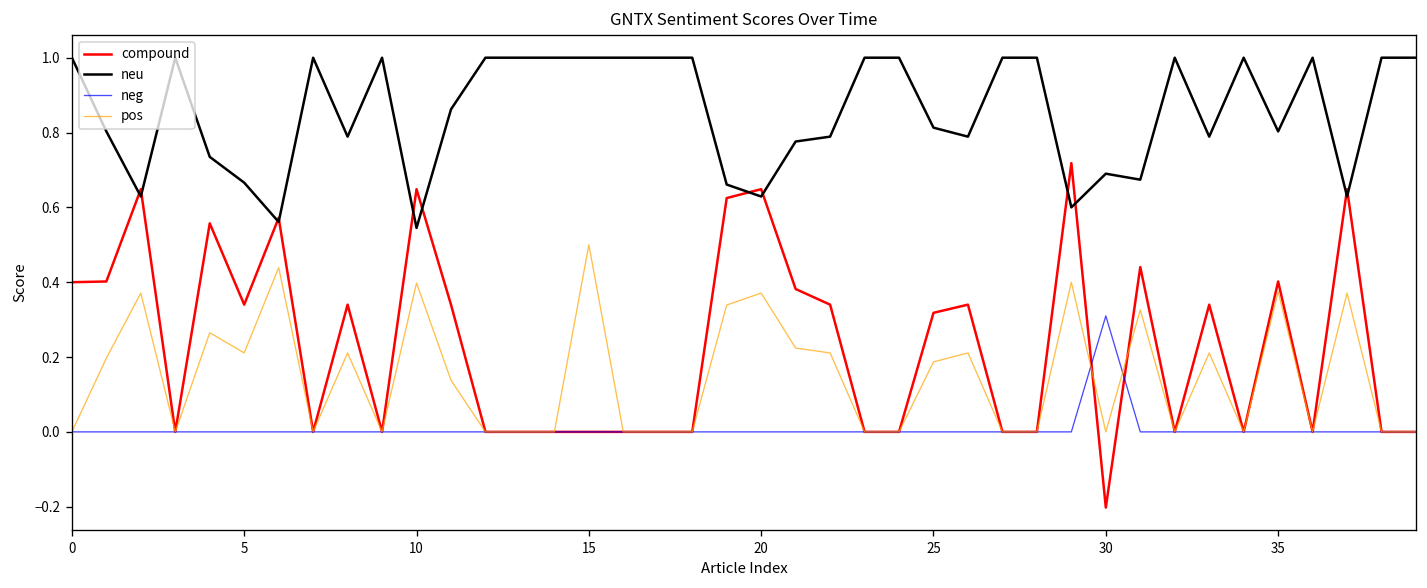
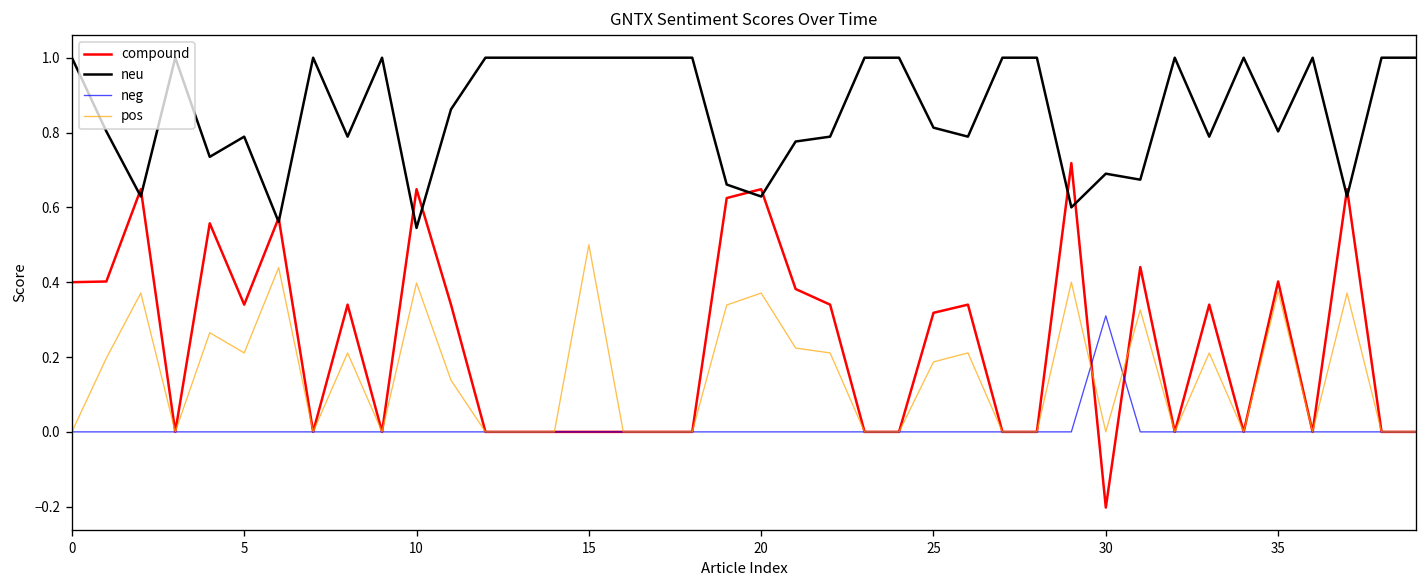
  {
    "compound": {
      "0": 0.40,
      "5": 0.34,
      "10": 0.65,
      "20": 0.65,
      "25": 0.32,
      "30": -0.20,
      "35": 0.40
    },
    "neu": {
      "0": 1.00,
-     "5": 0.67,
+     "5": 0.79,
      "10": 0.55,
      "15": 1.00,
      "20": 0.63,
      "25": 0.81,
      "30": 0.69,
      "35": 0.80
    },
    "neg": {
      "5": 0.00,
      "10": 0.00,
      "20": 0.00,
      "25": 0.00,
      "30": 0.31,
      "35": 0.00
    },
    "pos": {
      "5": 0.21,
      "10": 0.40,
      "15": 0.50,
      "20": 0.37,
      "25": 0.19,
      "30": 0.00,
      "35": 0.38
    }
  }
